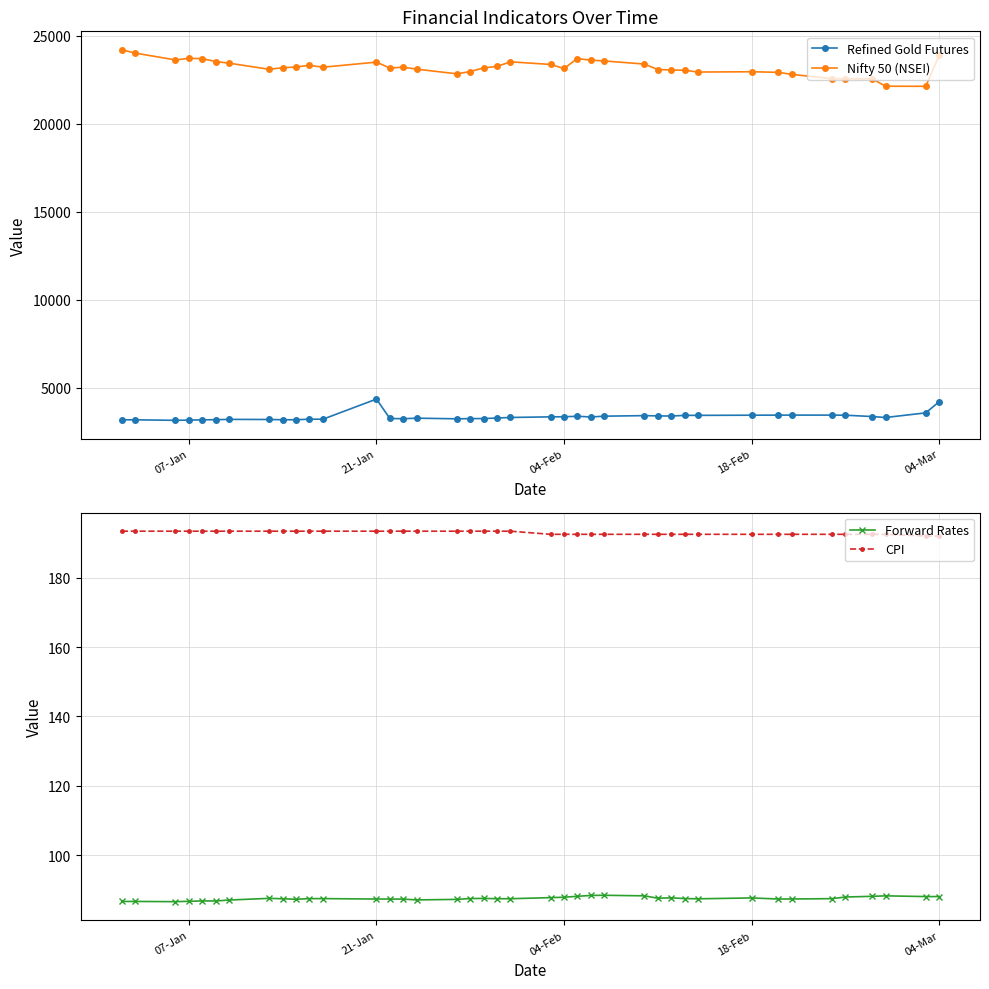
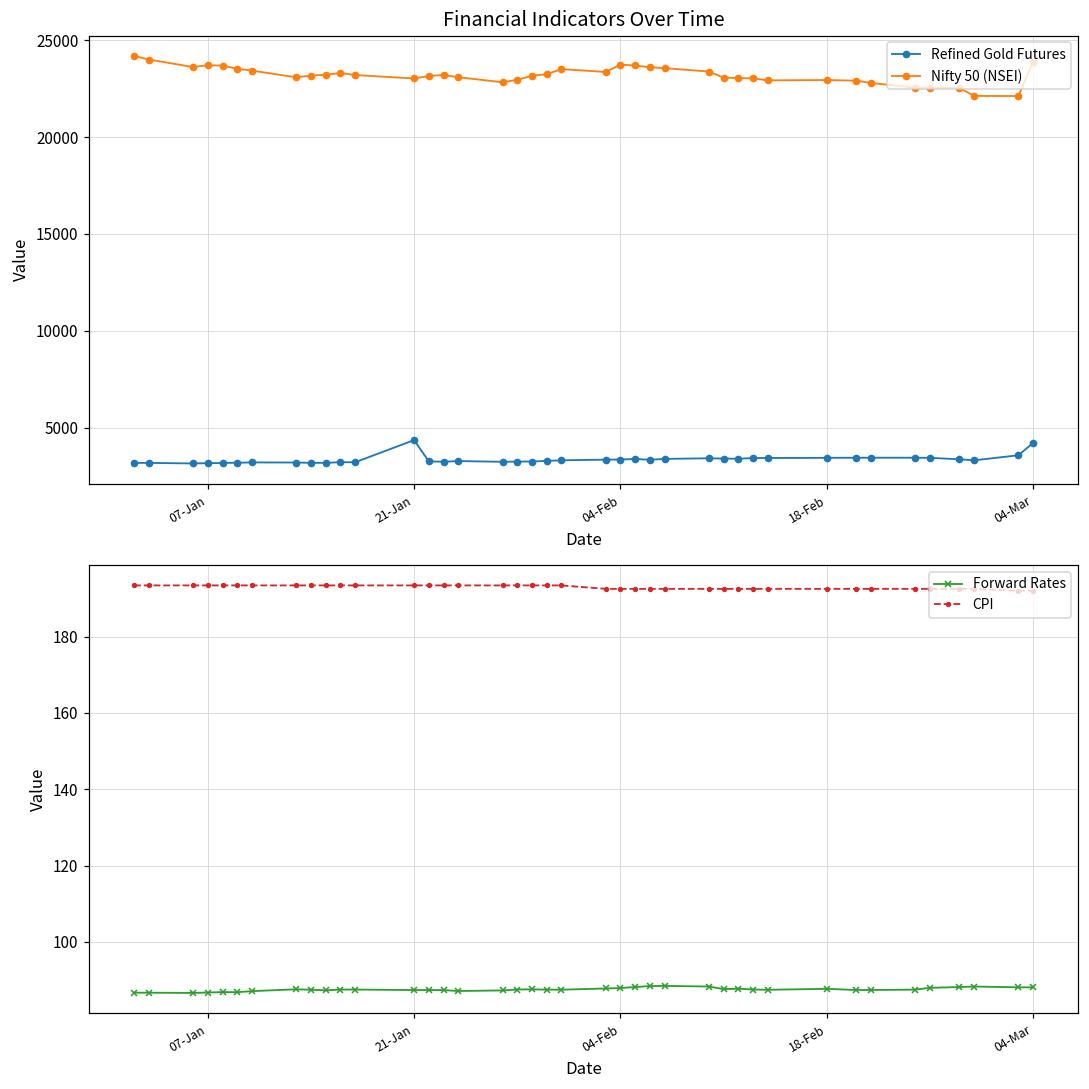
  {
    "Financial Indicators Over Time": {
      "Refined Gold Futures": {
        "07-Jan": 3200,
        "21-Jan": 4400,
        "04-Feb": 3400,
        "18-Feb": 3400,
        "04-Mar": 4200
      },
      "Nifty 50 (NSEI)": {
        "07-Jan": 23700,
-       "21-Jan": 23500,
-       "04-Feb": 23100,
+       "21-Jan": 23000,
+       "04-Feb": 23700,
        "18-Feb": 22900
      }
    }
  }
